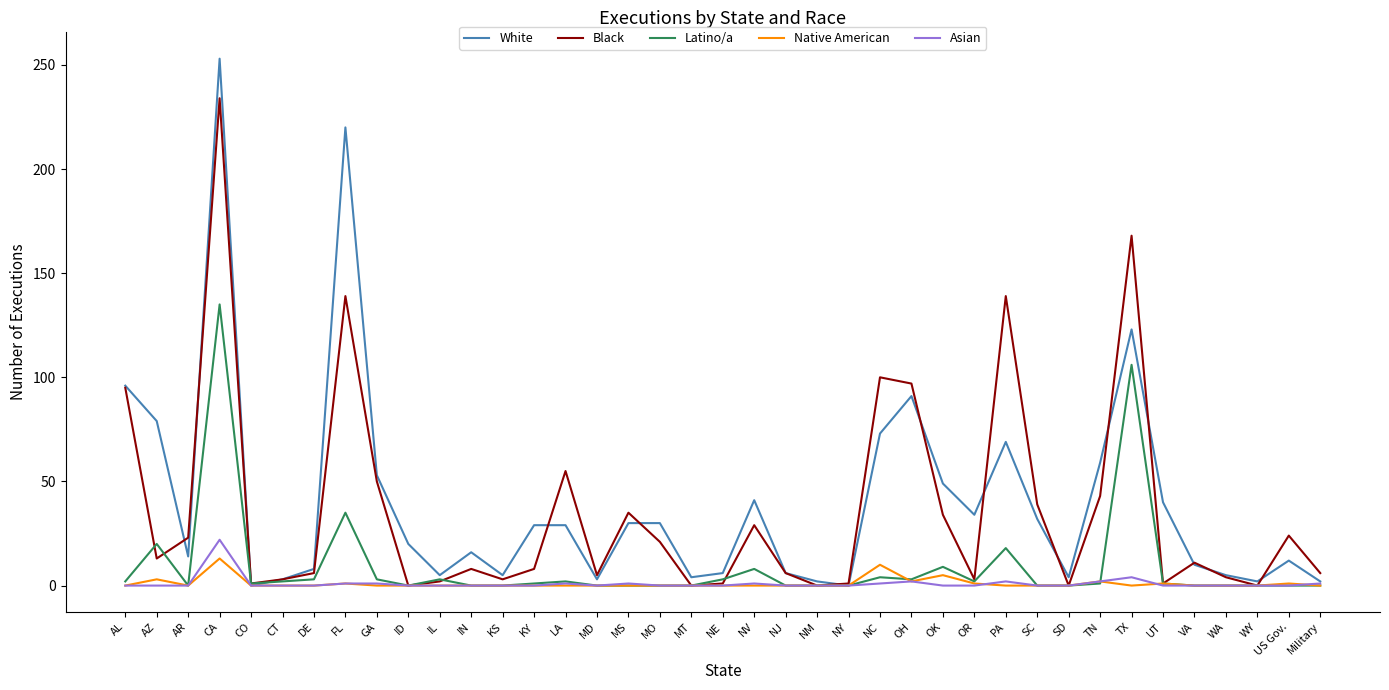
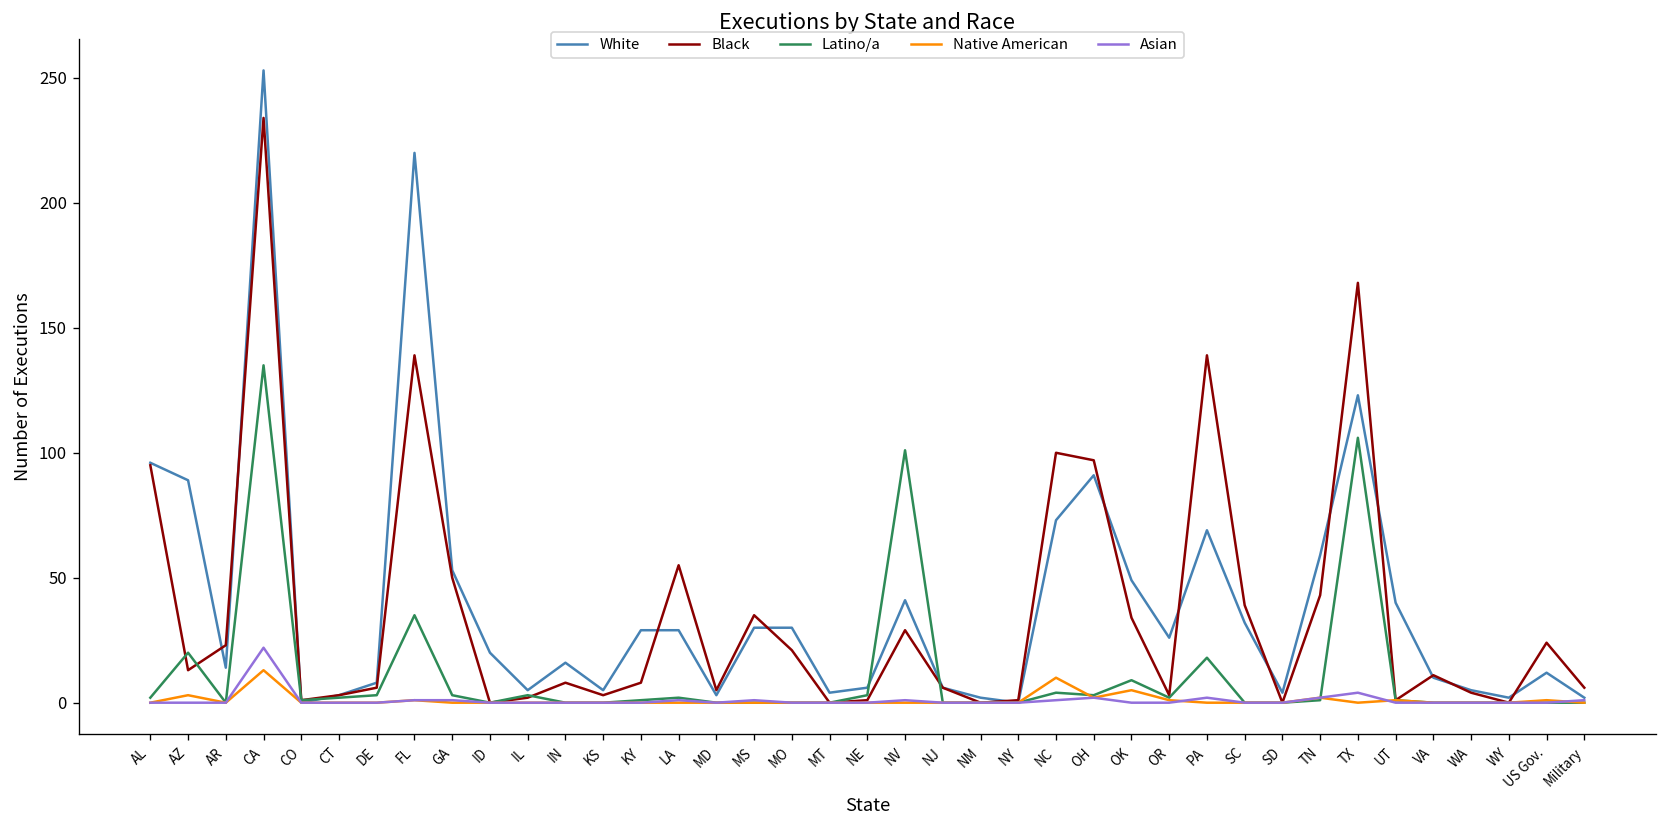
  {
    "White": {
-     "AZ": 79,
+     "AZ": 89,
      "AR": 14,
      "CA": 253,
      "DE": 8,
      "FL": 220,
      "GA": 53,
      "ID": 20,
      "IL": 5,
      "IN": 16,
      "KS": 5,
      "KY": 29,
      "LA": 29,
      "MD": 3,
      "MS": 30,
      "MO": 30,
      "MT": 4,
      "NE": 6,
      "NV": 41,
      "NM": 2,
      "NC": 73,
      "OH": 91,
      "OK": 49,
-     "OR": 34,
+     "OR": 26,
      "PA": 69,
      "SC": 32,
      "SD": 4,
      "TN": 59,
      "TX": 123,
      "UT": 40,
      "WY": 2,
      "US Gov.": 12
    },
    "Black": {
      "AZ": 13,
      "AR": 23,
      "CA": 234,
      "DE": 6,
      "FL": 139,
      "GA": 50,
      "IN": 8,
      "KS": 3,
      "KY": 8,
      "LA": 55,
      "MD": 5,
      "MS": 35,
      "MO": 21,
      "NV": 29,
      "NC": 100,
      "OH": 97,
      "OK": 34,
      "PA": 139,
      "SC": 39,
      "TN": 43,
      "TX": 168,
      "US Gov.": 24,
      "Military": 6
    },
    "Latino/a": {
      "AL": 2,
      "AZ": 20,
      "CA": 135,
      "DE": 3,
      "FL": 35,
      "GA": 3,
      "NE": 3,
-     "NV": 8,
+     "NV": 101,
      "NC": 4,
      "OK": 9,
      "PA": 18,
      "TX": 106
    },
    "Native American": {
      "AZ": 3,
      "CA": 13,
      "NC": 10,
      "OK": 5,
      "PA": 0,
      "TX": 0
    },
    "Asian": {
      "AZ": 0,
      "CA": 22,
      "NC": 1,
      "OK": 0,
      "PA": 2,
      "TX": 4
    }
  }
